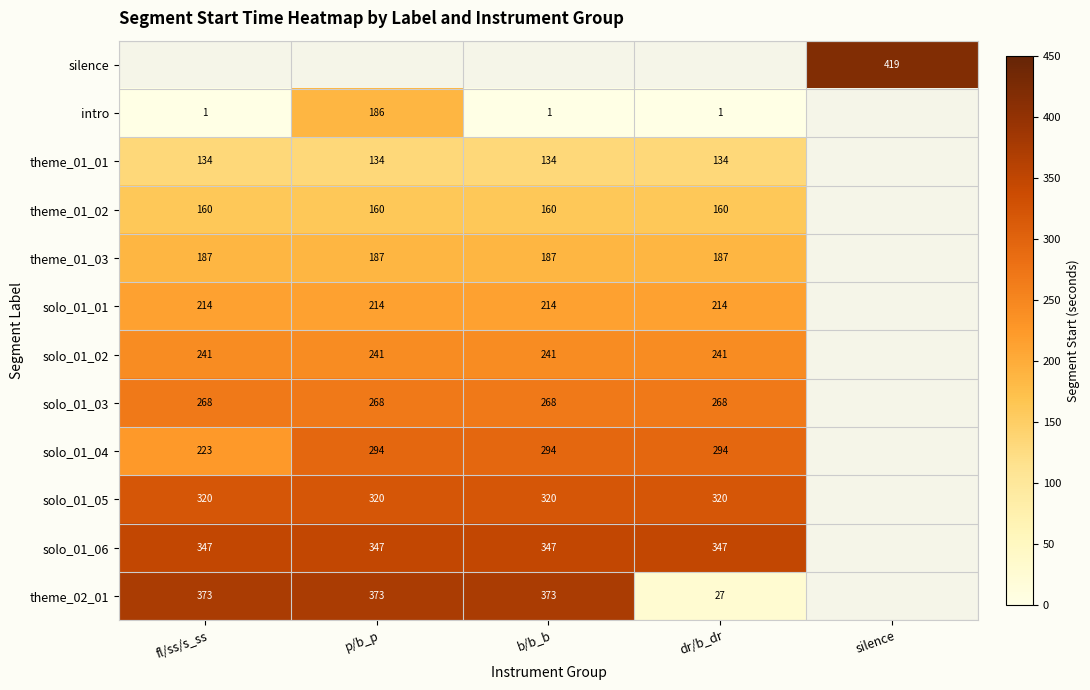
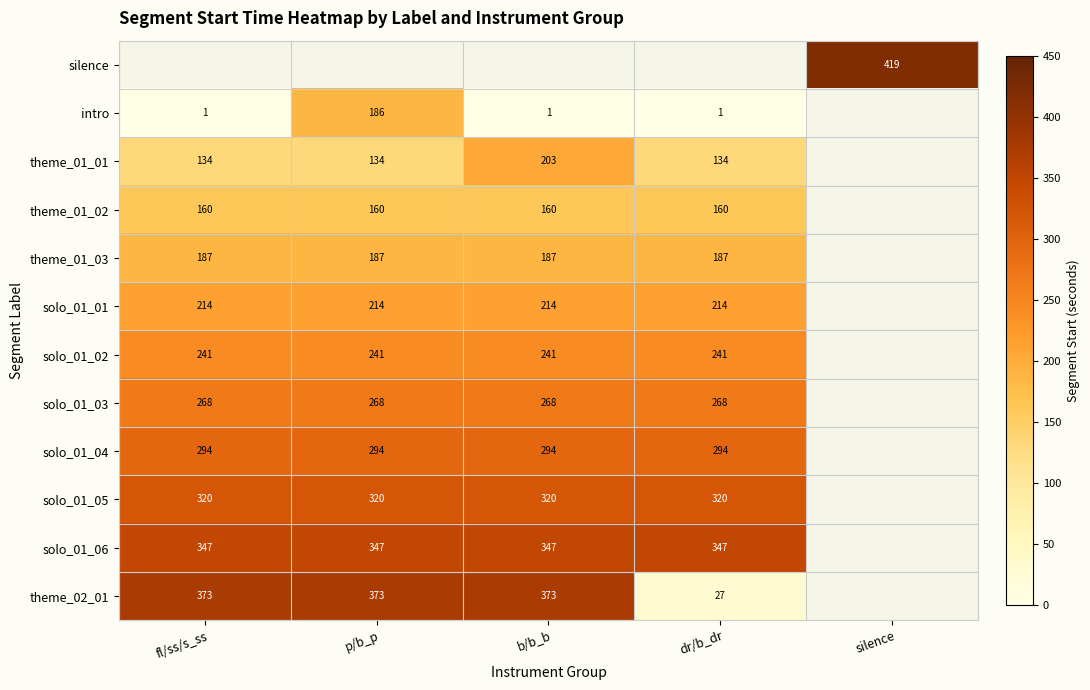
  {
    "silence": {
      "silence": 419
    },
    "intro": {
      "fl/ss/s_ss": 1,
      "p/b_p": 186,
      "b/b_b": 1,
      "dr/b_dr": 1
    },
    "theme_01_01": {
      "fl/ss/s_ss": 134,
      "p/b_p": 134,
-     "b/b_b": 134,
+     "b/b_b": 203,
      "dr/b_dr": 134
    },
    "theme_01_02": {
      "fl/ss/s_ss": 160,
      "p/b_p": 160,
      "b/b_b": 160,
      "dr/b_dr": 160
    },
    "theme_01_03": {
      "fl/ss/s_ss": 187,
      "p/b_p": 187,
      "b/b_b": 187,
      "dr/b_dr": 187
    },
    "solo_01_01": {
      "fl/ss/s_ss": 214,
      "p/b_p": 214,
      "b/b_b": 214,
      "dr/b_dr": 214
    },
    "solo_01_02": {
      "fl/ss/s_ss": 241,
      "p/b_p": 241,
      "b/b_b": 241,
      "dr/b_dr": 241
    },
    "solo_01_03": {
      "fl/ss/s_ss": 268,
      "p/b_p": 268,
      "b/b_b": 268,
      "dr/b_dr": 268
    },
    "solo_01_04": {
-     "fl/ss/s_ss": 223,
+     "fl/ss/s_ss": 294,
      "p/b_p": 294,
      "b/b_b": 294,
      "dr/b_dr": 294
    },
    "solo_01_05": {
      "fl/ss/s_ss": 320,
      "p/b_p": 320,
      "b/b_b": 320,
      "dr/b_dr": 320
    },
    "solo_01_06": {
      "fl/ss/s_ss": 347,
      "p/b_p": 347,
      "b/b_b": 347,
      "dr/b_dr": 347
    },
    "theme_02_01": {
      "fl/ss/s_ss": 373,
      "p/b_p": 373,
      "b/b_b": 373,
      "dr/b_dr": 27
    }
  }
